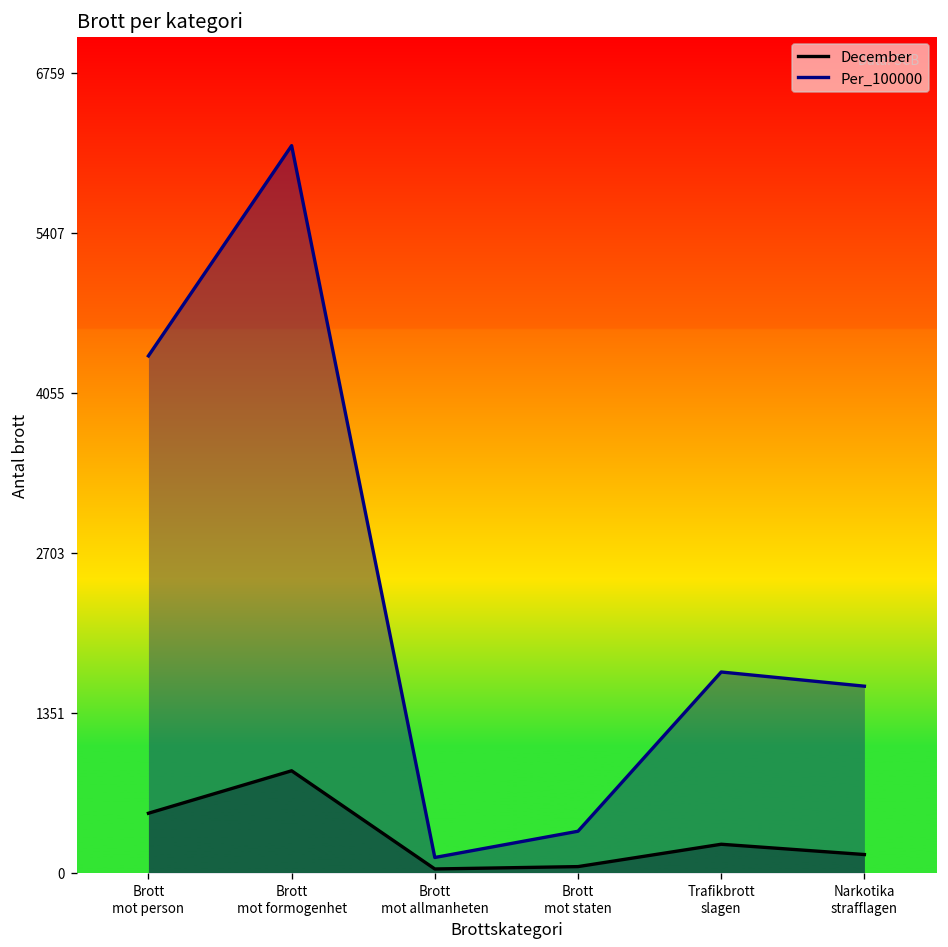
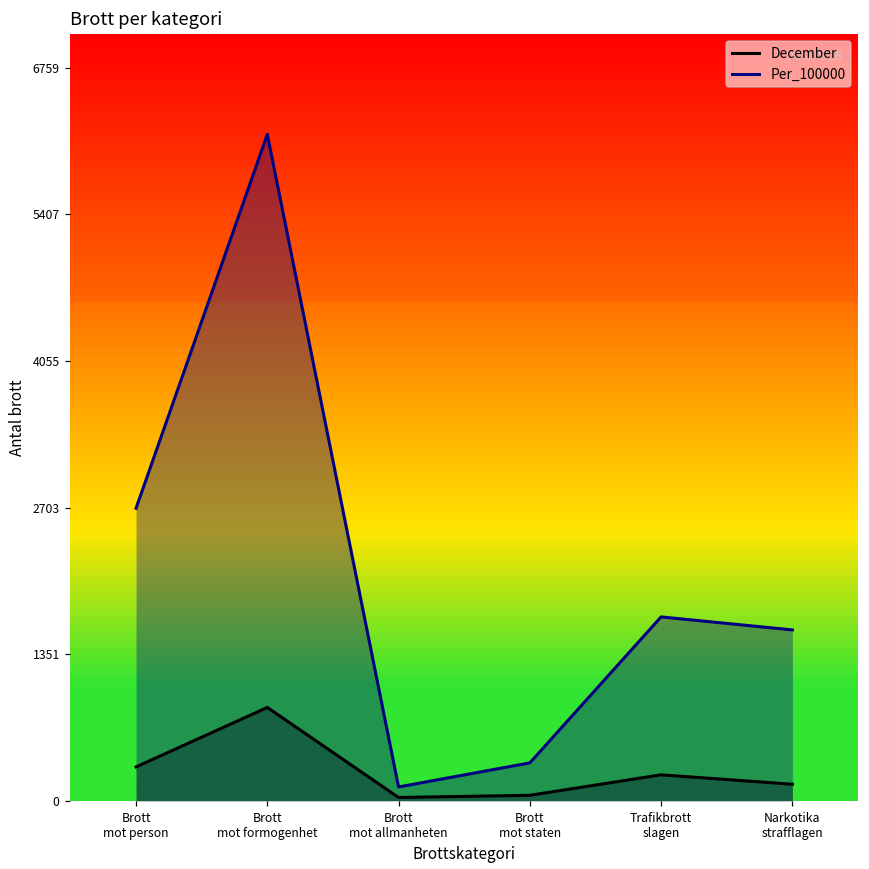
  {
    "December": {
-     "Brott mot person": 500,
+     "Brott mot person": 300,
      "Brott mot formogenhet": 900,
      "Brott mot allmanheten": 0,
      "Brott mot staten": 100,
      "Trafikbrott slagen": 200,
      "Narkotika strafflagen": 200
    },
    "Per_100000": {
-     "Brott mot person": 4400,
+     "Brott mot person": 2700,
      "Brott mot formogenhet": 6100,
      "Brott mot allmanheten": 100,
      "Brott mot staten": 400,
      "Trafikbrott slagen": 1700,
      "Narkotika strafflagen": 1600
    }
  }
